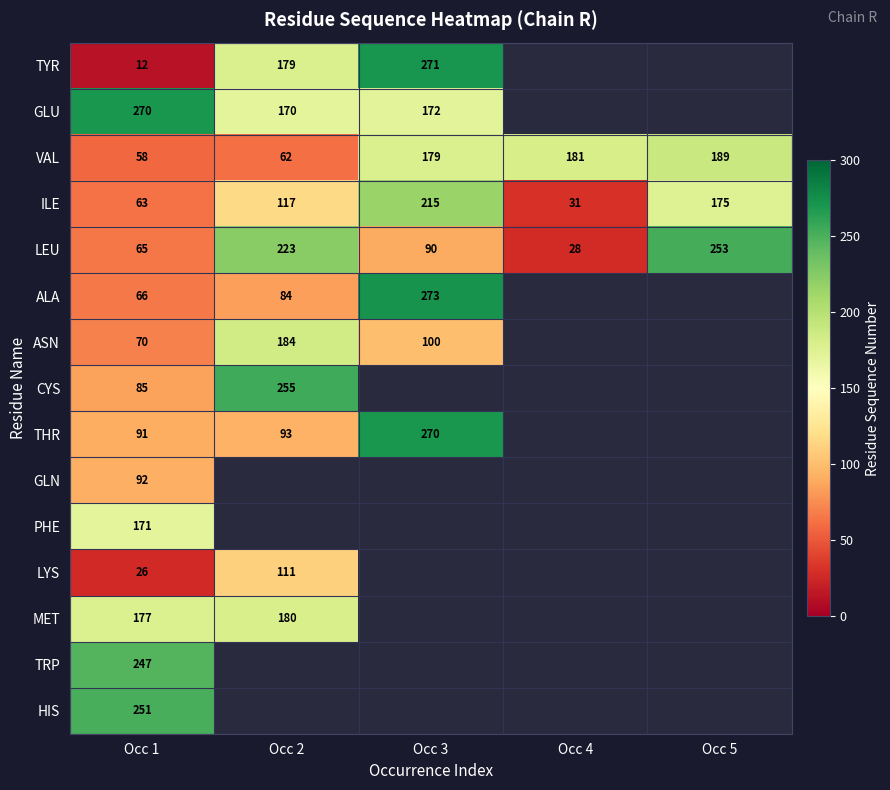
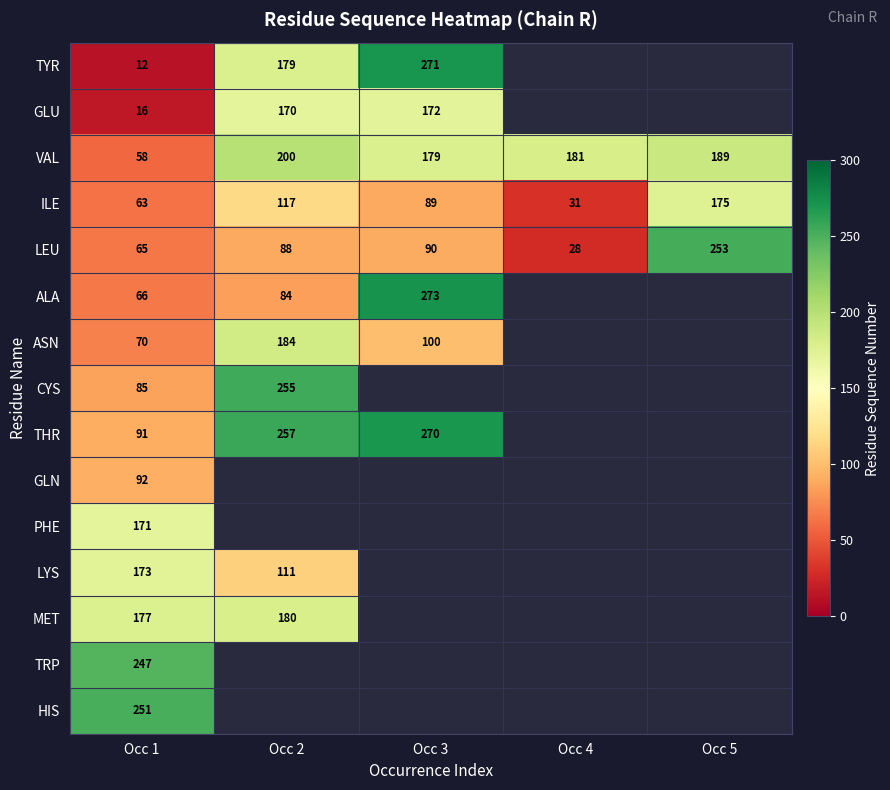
  {
    "TYR": {
      "Occ 1": 12,
      "Occ 2": 179,
      "Occ 3": 271
    },
    "GLU": {
-     "Occ 1": 270,
+     "Occ 1": 16,
      "Occ 2": 170,
      "Occ 3": 172
    },
    "VAL": {
      "Occ 1": 58,
-     "Occ 2": 62,
+     "Occ 2": 200,
      "Occ 3": 179,
      "Occ 4": 181,
      "Occ 5": 189
    },
    "ILE": {
      "Occ 1": 63,
      "Occ 2": 117,
-     "Occ 3": 215,
+     "Occ 3": 89,
      "Occ 4": 31,
      "Occ 5": 175
    },
    "LEU": {
      "Occ 1": 65,
-     "Occ 2": 223,
+     "Occ 2": 88,
      "Occ 3": 90,
      "Occ 4": 28,
      "Occ 5": 253
    },
    "ALA": {
      "Occ 1": 66,
      "Occ 2": 84,
      "Occ 3": 273
    },
    "ASN": {
      "Occ 1": 70,
      "Occ 2": 184,
      "Occ 3": 100
    },
    "CYS": {
      "Occ 1": 85,
      "Occ 2": 255
    },
    "THR": {
      "Occ 1": 91,
-     "Occ 2": 93,
+     "Occ 2": 257,
      "Occ 3": 270
    },
    "GLN": {
      "Occ 1": 92
    },
    "PHE": {
      "Occ 1": 171
    },
    "LYS": {
-     "Occ 1": 26,
+     "Occ 1": 173,
      "Occ 2": 111
    },
    "MET": {
      "Occ 1": 177,
      "Occ 2": 180
    },
    "TRP": {
      "Occ 1": 247
    },
    "HIS": {
      "Occ 1": 251
    }
  }
